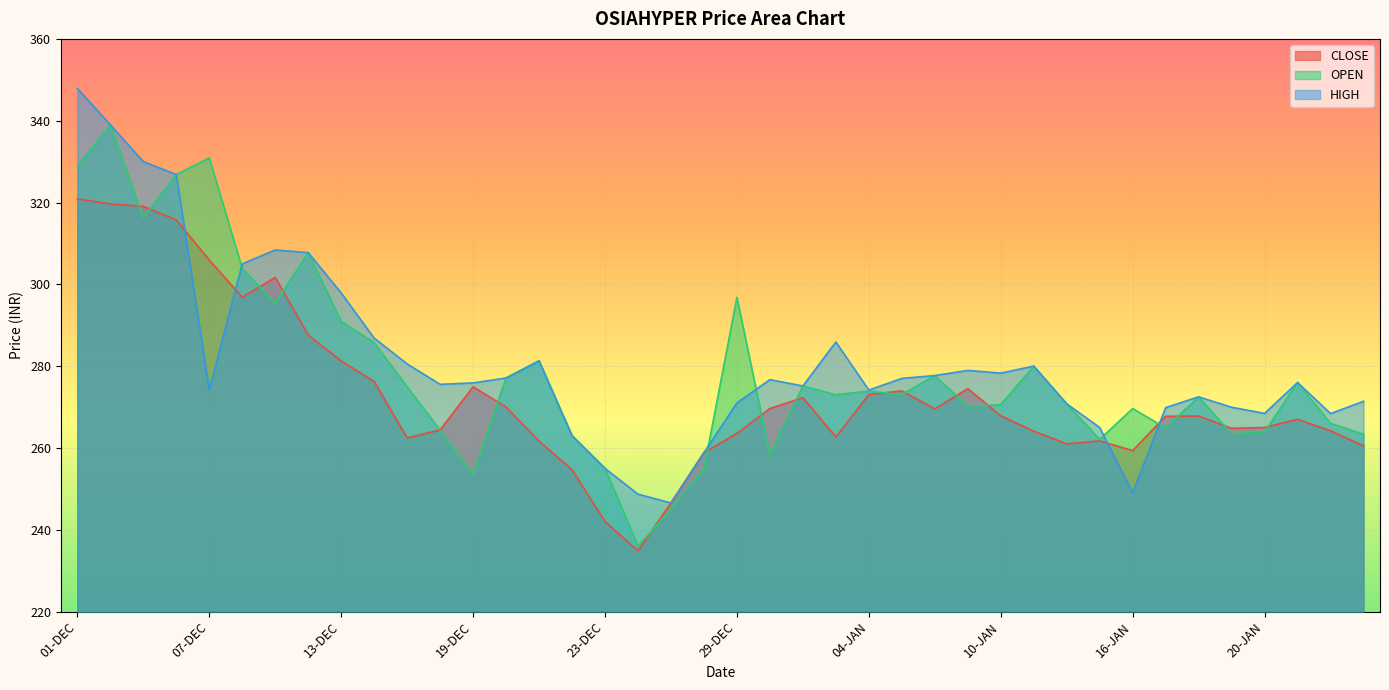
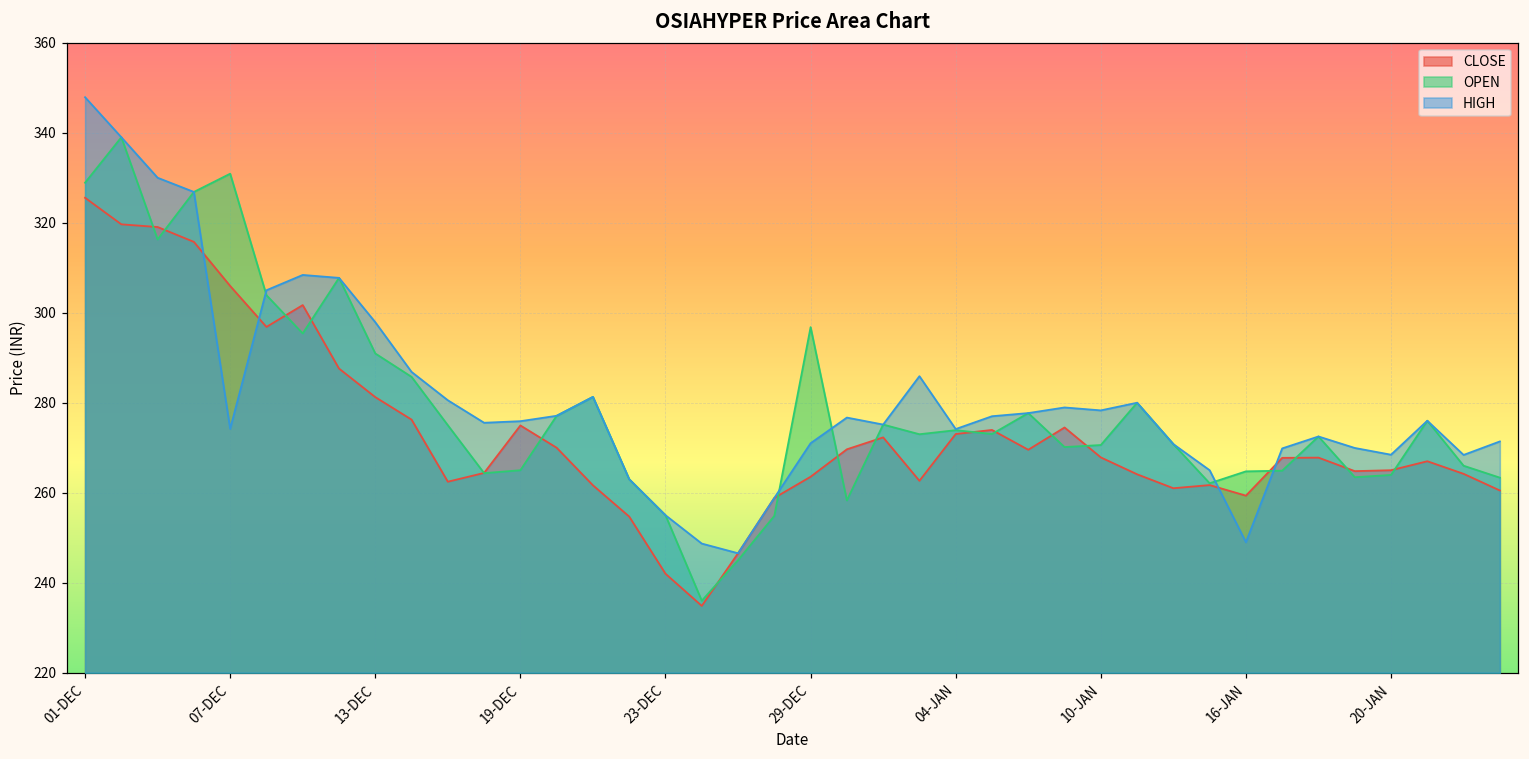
  {
    "CLOSE": {
-     "01-DEC": 321,
+     "01-DEC": 326,
      "07-DEC": 306,
      "13-DEC": 281,
      "19-DEC": 275,
      "23-DEC": 242,
      "29-DEC": 264,
      "04-JAN": 273,
      "10-JAN": 268,
      "16-JAN": 259,
      "20-JAN": 265
    },
    "OPEN": {
      "01-DEC": 329,
      "07-DEC": 331,
      "13-DEC": 291,
-     "19-DEC": 253,
+     "19-DEC": 265,
      "29-DEC": 297,
      "10-JAN": 271,
-     "16-JAN": 270,
+     "16-JAN": 265,
      "20-JAN": 264
    },
    "HIGH": {
      "01-DEC": 348,
      "07-DEC": 274,
      "13-DEC": 298,
      "19-DEC": 276,
      "29-DEC": 271,
      "10-JAN": 278,
      "16-JAN": 249,
      "20-JAN": 268
    }
  }
